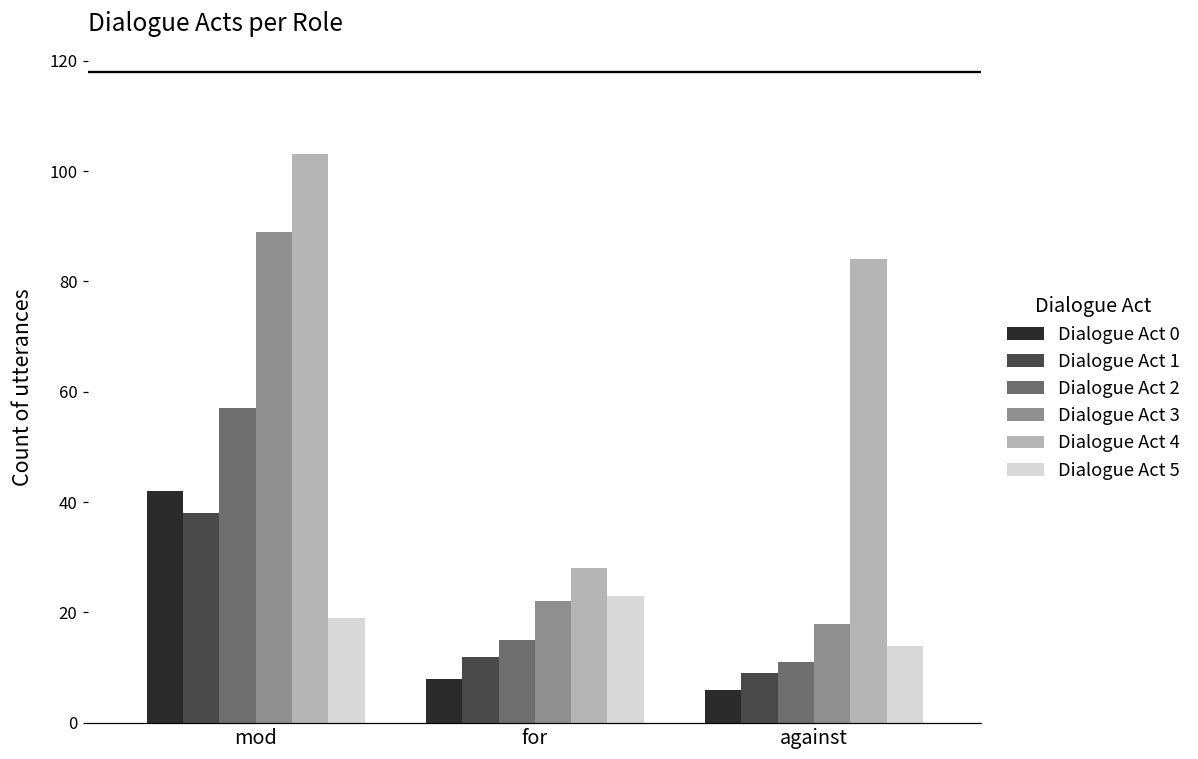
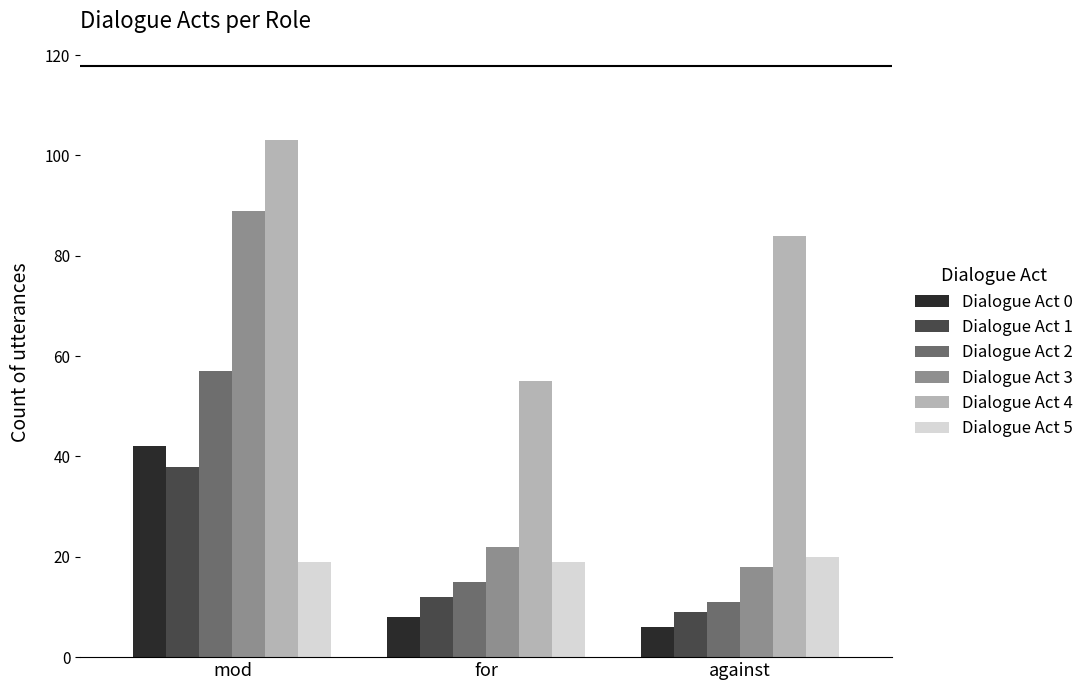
  {
    "Dialogue Act 4": {
      "mod": 103,
-     "for": 28,
+     "for": 55,
      "against": 84
    },
    "Dialogue Act 5": {
      "mod": 19,
-     "for": 23,
-     "against": 14
+     "for": 19,
+     "against": 20
    }
  }
